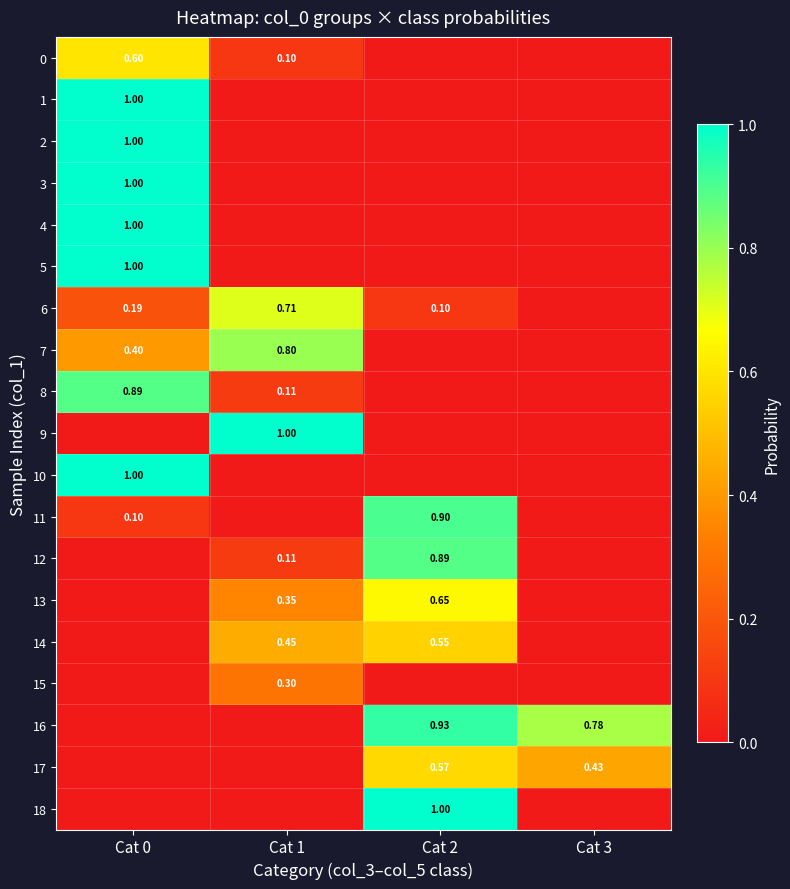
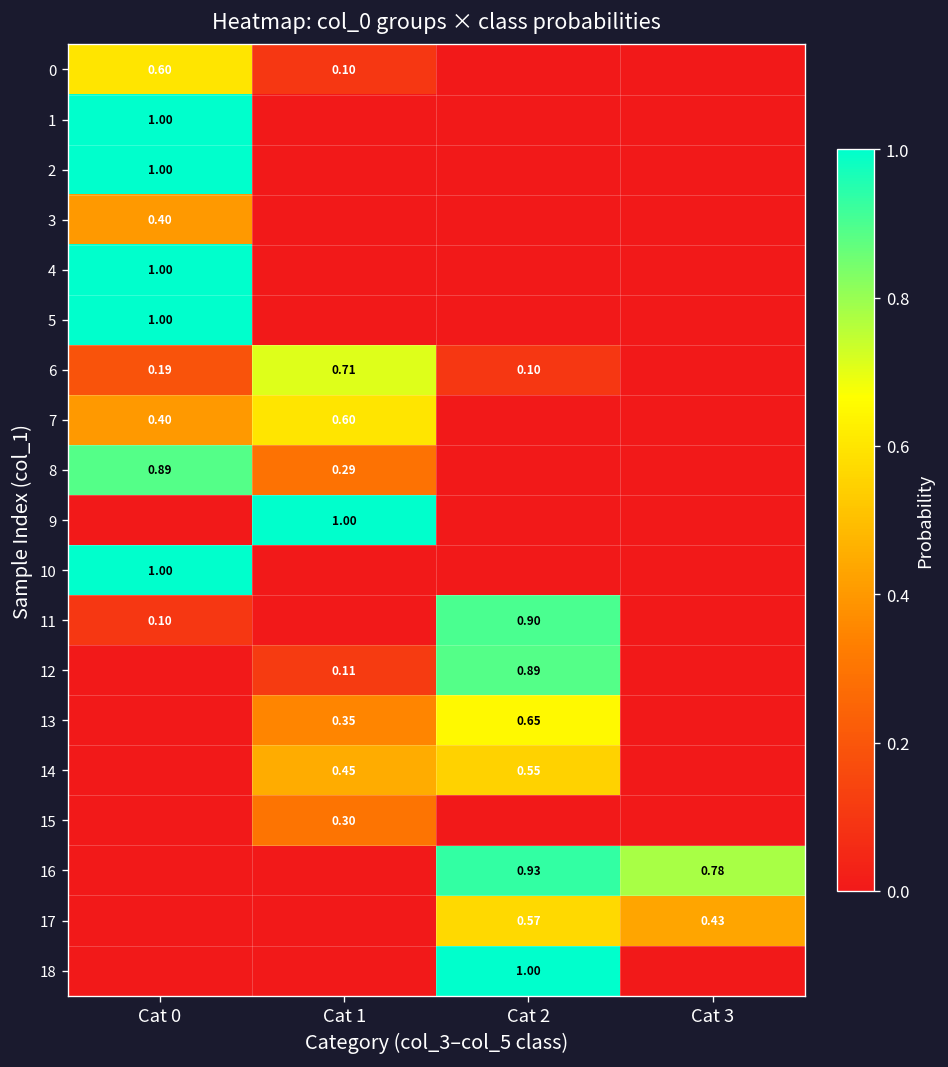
  {
    "0": {
      "Cat 0": 0.60,
      "Cat 1": 0.10
    },
    "1": {
      "Cat 0": 1.00
    },
    "2": {
      "Cat 0": 1.00
    },
    "3": {
-     "Cat 0": 1.00
+     "Cat 0": 0.40
    },
    "4": {
      "Cat 0": 1.00
    },
    "5": {
      "Cat 0": 1.00
    },
    "6": {
      "Cat 0": 0.19,
      "Cat 1": 0.71,
      "Cat 2": 0.10
    },
    "7": {
      "Cat 0": 0.40,
-     "Cat 1": 0.80
+     "Cat 1": 0.60
    },
    "8": {
      "Cat 0": 0.89,
-     "Cat 1": 0.11
+     "Cat 1": 0.29
    },
    "9": {
      "Cat 1": 1.00
    },
    "10": {
      "Cat 0": 1.00
    },
    "11": {
      "Cat 0": 0.10,
      "Cat 2": 0.90
    },
    "12": {
      "Cat 1": 0.11,
      "Cat 2": 0.89
    },
    "13": {
      "Cat 1": 0.35,
      "Cat 2": 0.65
    },
    "14": {
      "Cat 1": 0.45,
      "Cat 2": 0.55
    },
    "15": {
      "Cat 1": 0.30
    },
    "16": {
      "Cat 2": 0.93,
      "Cat 3": 0.78
    },
    "17": {
      "Cat 2": 0.57,
      "Cat 3": 0.43
    },
    "18": {
      "Cat 2": 1.00
    }
  }
